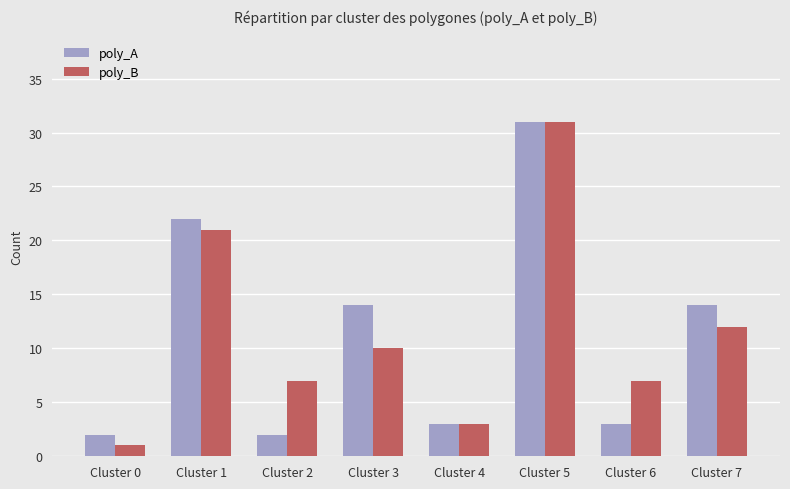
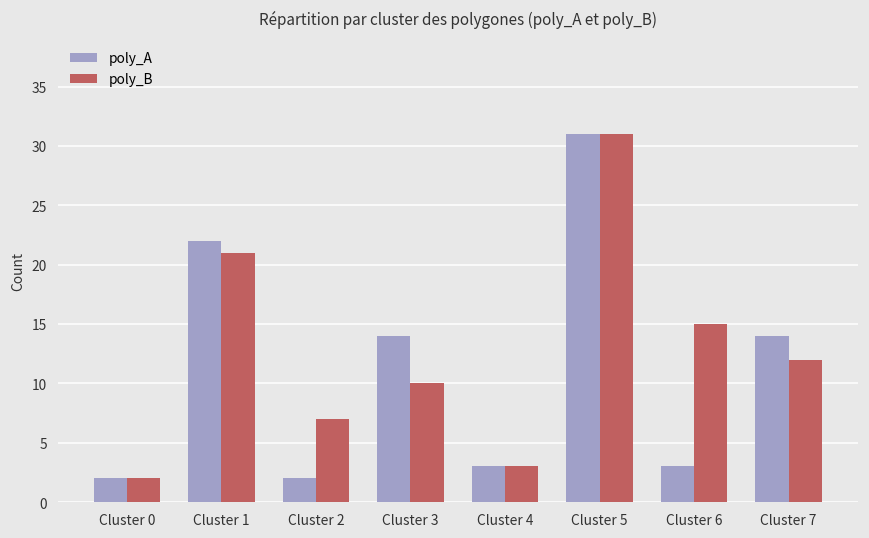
  {
    "poly_A": {
      "Cluster 0": 2,
      "Cluster 1": 22,
      "Cluster 2": 2,
      "Cluster 3": 14,
      "Cluster 4": 3,
      "Cluster 5": 31,
      "Cluster 6": 3,
      "Cluster 7": 14
    },
    "poly_B": {
-     "Cluster 0": 1,
+     "Cluster 0": 2,
      "Cluster 1": 21,
      "Cluster 2": 7,
      "Cluster 3": 10,
      "Cluster 4": 3,
      "Cluster 5": 31,
-     "Cluster 6": 7,
+     "Cluster 6": 15,
      "Cluster 7": 12
    }
  }
